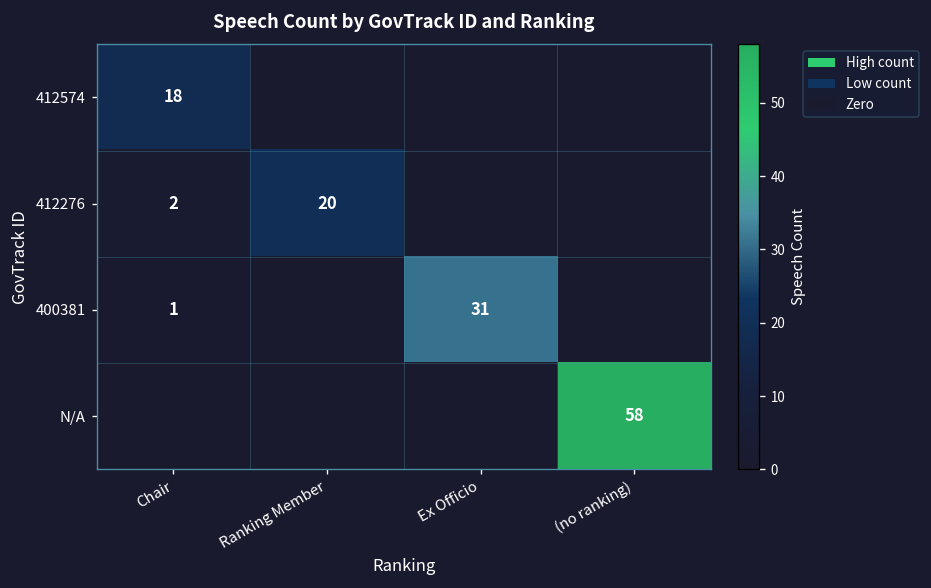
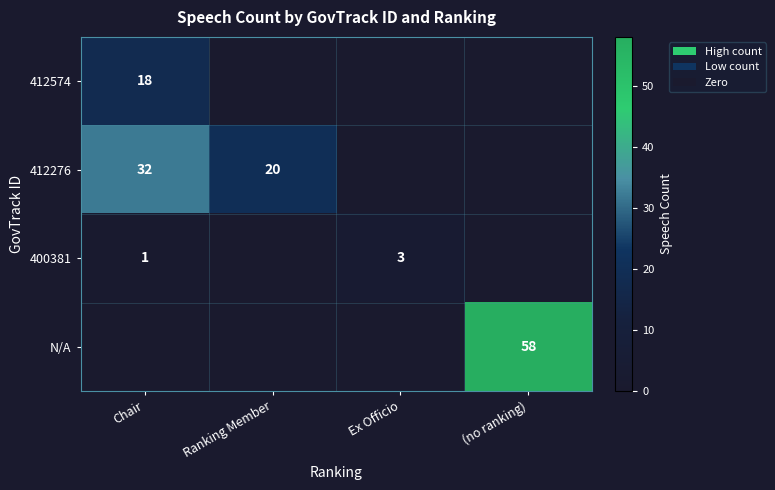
  {
    "412574": {
      "Chair": 18
    },
    "412276": {
-     "Chair": 2,
+     "Chair": 32,
      "Ranking Member": 20
    },
    "400381": {
      "Chair": 1,
-     "Ex Officio": 31
+     "Ex Officio": 3
    },
    "N/A": {
      "(no ranking)": 58
    }
  }
